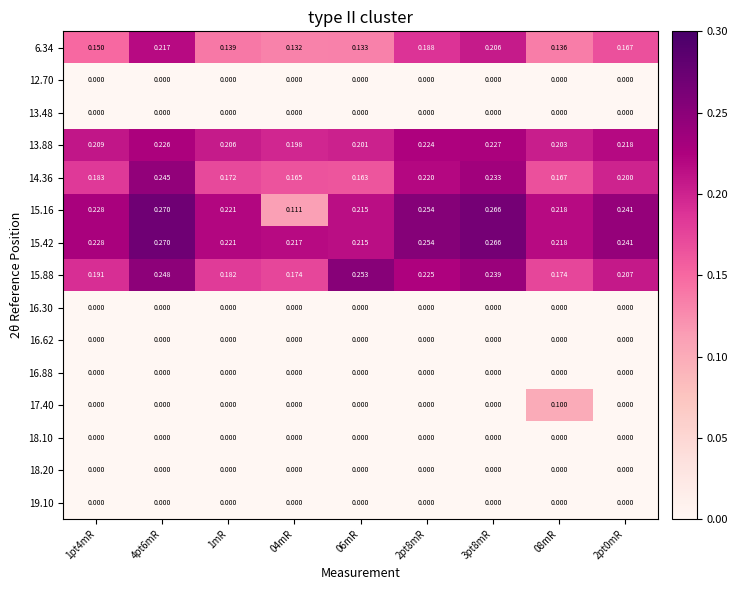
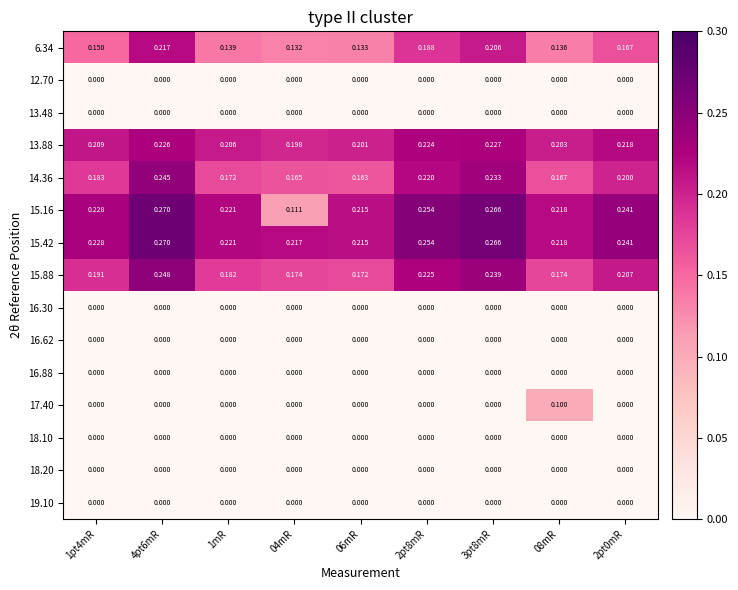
  {
    "6.34": {
      "1pt4mR": 0.150,
      "4pt6mR": 0.217,
      "1mR": 0.139,
      "04mR": 0.132,
      "06mR": 0.133,
      "2pt8mR": 0.188,
      "3pt8mR": 0.206,
      "08mR": 0.136,
      "2pt0mR": 0.167
    },
    "12.70": {
      "1pt4mR": 0.000,
      "4pt6mR": 0.000,
      "1mR": 0.000,
      "04mR": 0.000,
      "06mR": 0.000,
      "2pt8mR": 0.000,
      "3pt8mR": 0.000,
      "08mR": 0.000,
      "2pt0mR": 0.000
    },
    "13.48": {
      "1pt4mR": 0.000,
      "4pt6mR": 0.000,
      "1mR": 0.000,
      "04mR": 0.000,
      "06mR": 0.000,
      "2pt8mR": 0.000,
      "3pt8mR": 0.000,
      "08mR": 0.000,
      "2pt0mR": 0.000
    },
    "13.88": {
      "1pt4mR": 0.209,
      "4pt6mR": 0.226,
      "1mR": 0.206,
      "04mR": 0.198,
      "06mR": 0.201,
      "2pt8mR": 0.224,
      "3pt8mR": 0.227,
      "08mR": 0.203,
      "2pt0mR": 0.218
    },
    "14.36": {
      "1pt4mR": 0.183,
      "4pt6mR": 0.245,
      "1mR": 0.172,
      "04mR": 0.165,
      "06mR": 0.163,
      "2pt8mR": 0.220,
      "3pt8mR": 0.233,
      "08mR": 0.167,
      "2pt0mR": 0.200
    },
    "15.16": {
      "1pt4mR": 0.228,
      "4pt6mR": 0.270,
      "1mR": 0.221,
      "04mR": 0.111,
      "06mR": 0.215,
      "2pt8mR": 0.254,
      "3pt8mR": 0.266,
      "08mR": 0.218,
      "2pt0mR": 0.241
    },
    "15.42": {
      "1pt4mR": 0.228,
      "4pt6mR": 0.270,
      "1mR": 0.221,
      "04mR": 0.217,
      "06mR": 0.215,
      "2pt8mR": 0.254,
      "3pt8mR": 0.266,
      "08mR": 0.218,
      "2pt0mR": 0.241
    },
    "15.88": {
      "1pt4mR": 0.191,
      "4pt6mR": 0.248,
      "1mR": 0.182,
      "04mR": 0.174,
-     "06mR": 0.253,
+     "06mR": 0.172,
      "2pt8mR": 0.225,
      "3pt8mR": 0.239,
      "08mR": 0.174,
      "2pt0mR": 0.207
    },
    "16.30": {
      "1pt4mR": 0.000,
      "4pt6mR": 0.000,
      "1mR": 0.000,
      "04mR": 0.000,
      "06mR": 0.000,
      "2pt8mR": 0.000,
      "3pt8mR": 0.000,
      "08mR": 0.000,
      "2pt0mR": 0.000
    },
    "16.62": {
      "1pt4mR": 0.000,
      "4pt6mR": 0.000,
      "1mR": 0.000,
      "04mR": 0.000,
      "06mR": 0.000,
      "2pt8mR": 0.000,
      "3pt8mR": 0.000,
      "08mR": 0.000,
      "2pt0mR": 0.000
    },
    "16.88": {
      "1pt4mR": 0.000,
      "4pt6mR": 0.000,
      "1mR": 0.000,
      "04mR": 0.000,
      "06mR": 0.000,
      "2pt8mR": 0.000,
      "3pt8mR": 0.000,
      "08mR": 0.000,
      "2pt0mR": 0.000
    },
    "17.40": {
      "1pt4mR": 0.000,
      "4pt6mR": 0.000,
      "1mR": 0.000,
      "04mR": 0.000,
      "06mR": 0.000,
      "2pt8mR": 0.000,
      "3pt8mR": 0.000,
      "08mR": 0.100,
      "2pt0mR": 0.000
    },
    "18.10": {
      "1pt4mR": 0.000,
      "4pt6mR": 0.000,
      "1mR": 0.000,
      "04mR": 0.000,
      "06mR": 0.000,
      "2pt8mR": 0.000,
      "3pt8mR": 0.000,
      "08mR": 0.000,
      "2pt0mR": 0.000
    },
    "18.20": {
      "1pt4mR": 0.000,
      "4pt6mR": 0.000,
      "1mR": 0.000,
      "04mR": 0.000,
      "06mR": 0.000,
      "2pt8mR": 0.000,
      "3pt8mR": 0.000,
      "08mR": 0.000,
      "2pt0mR": 0.000
    },
    "19.10": {
      "1pt4mR": 0.000,
      "4pt6mR": 0.000,
      "1mR": 0.000,
      "04mR": 0.000,
      "06mR": 0.000,
      "2pt8mR": 0.000,
      "3pt8mR": 0.000,
      "08mR": 0.000,
      "2pt0mR": 0.000
    }
  }
